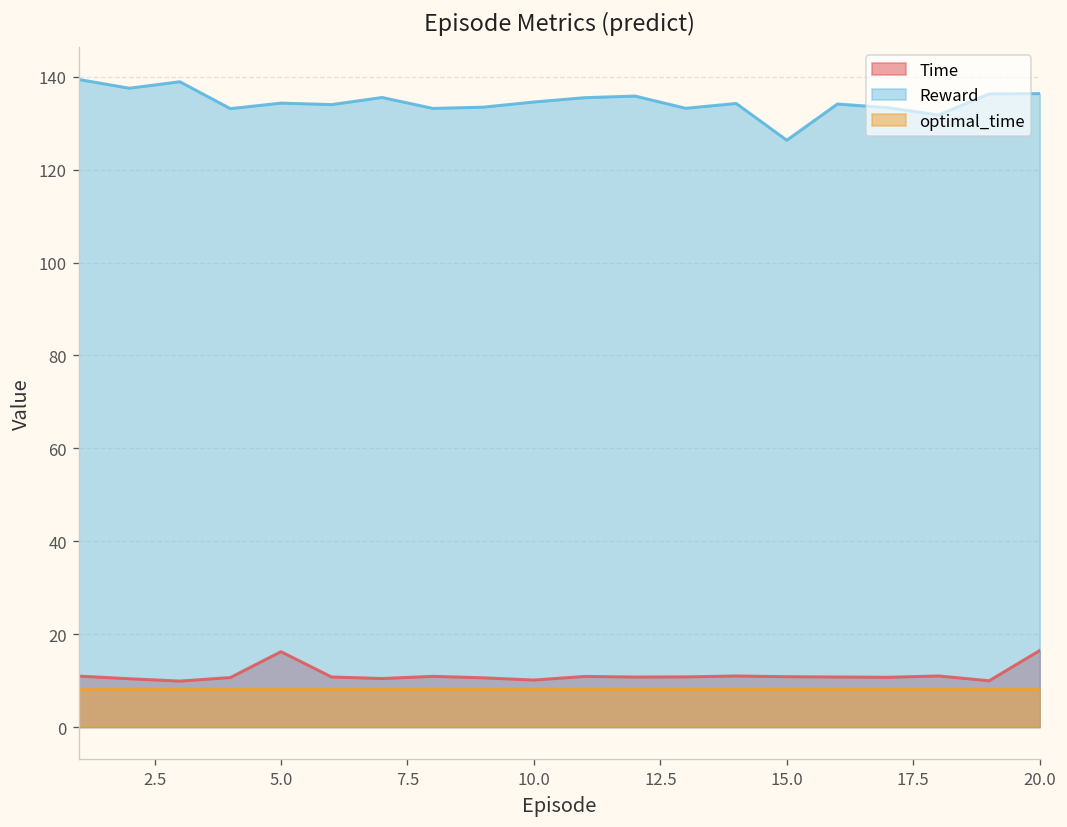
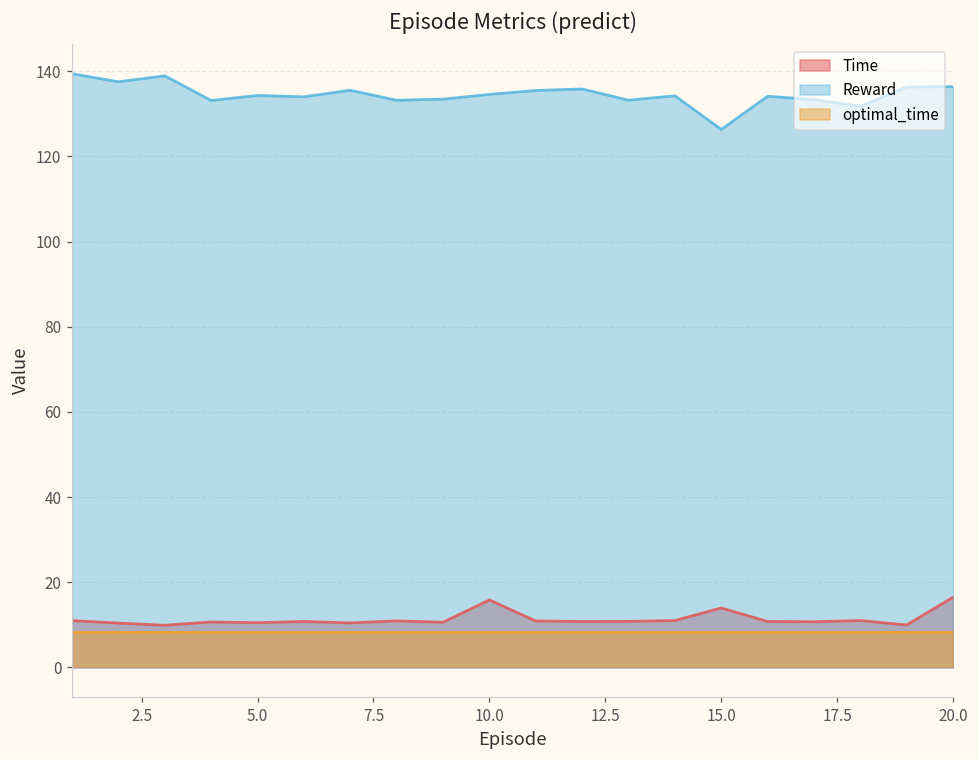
  {
    "Time": {
-     "5.0": 16,
-     "10.0": 10,
-     "15.0": 11,
+     "5.0": 11,
+     "10.0": 16,
+     "15.0": 14,
      "20.0": 16
    },
    "Reward": {
      "5.0": 134,
      "10.0": 135,
      "15.0": 126,
      "20.0": 136
    },
    "optimal_time": {
      "5.0": 8,
      "10.0": 8,
      "15.0": 8,
      "20.0": 8
    }
  }
